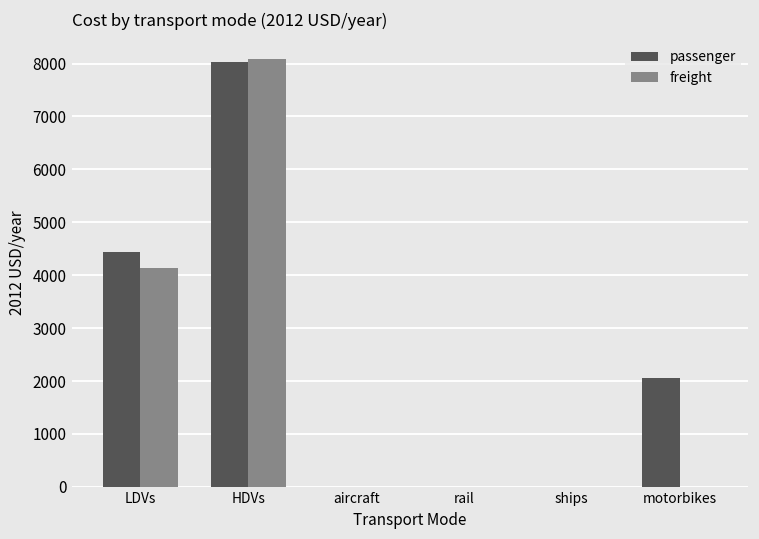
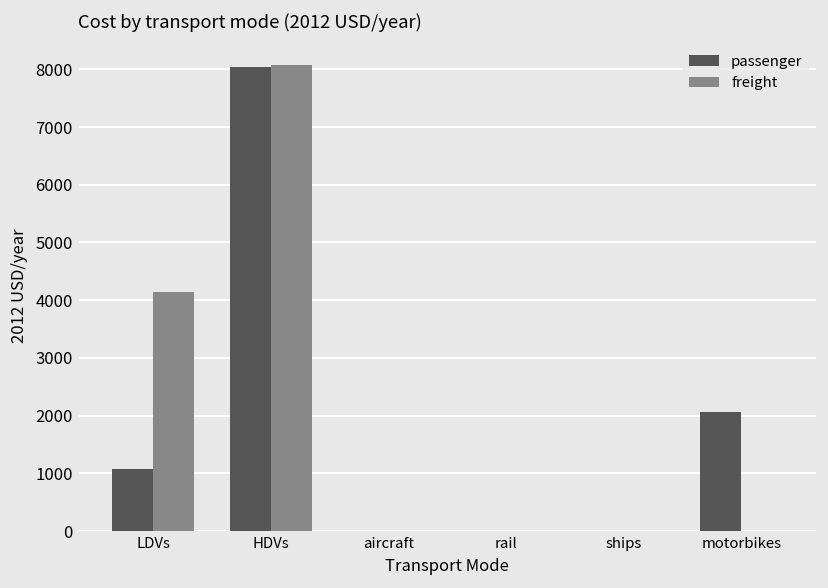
  {
    "passenger": {
-     "LDVs": 4400,
+     "LDVs": 1100,
      "HDVs": 8000,
      "aircraft": 0,
      "rail": 0,
      "ships": 0,
      "motorbikes": 2100
    },
    "freight": {
      "LDVs": 4100,
      "HDVs": 8100,
      "aircraft": 0,
      "rail": 0,
      "ships": 0,
      "motorbikes": 0
    }
  }
